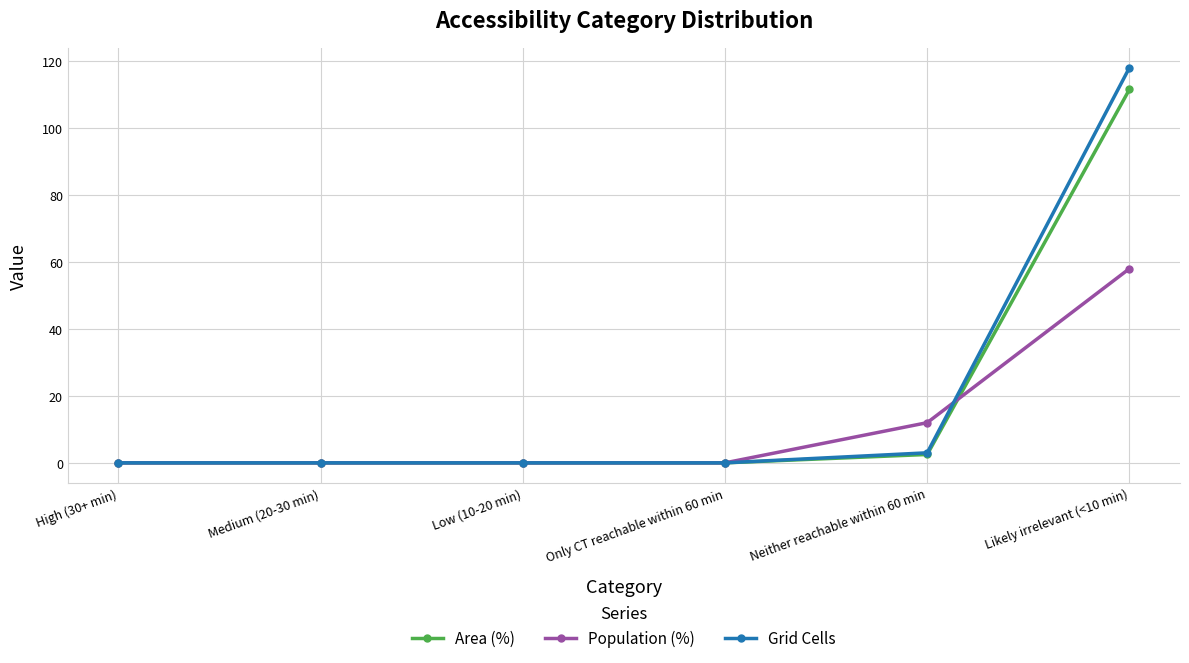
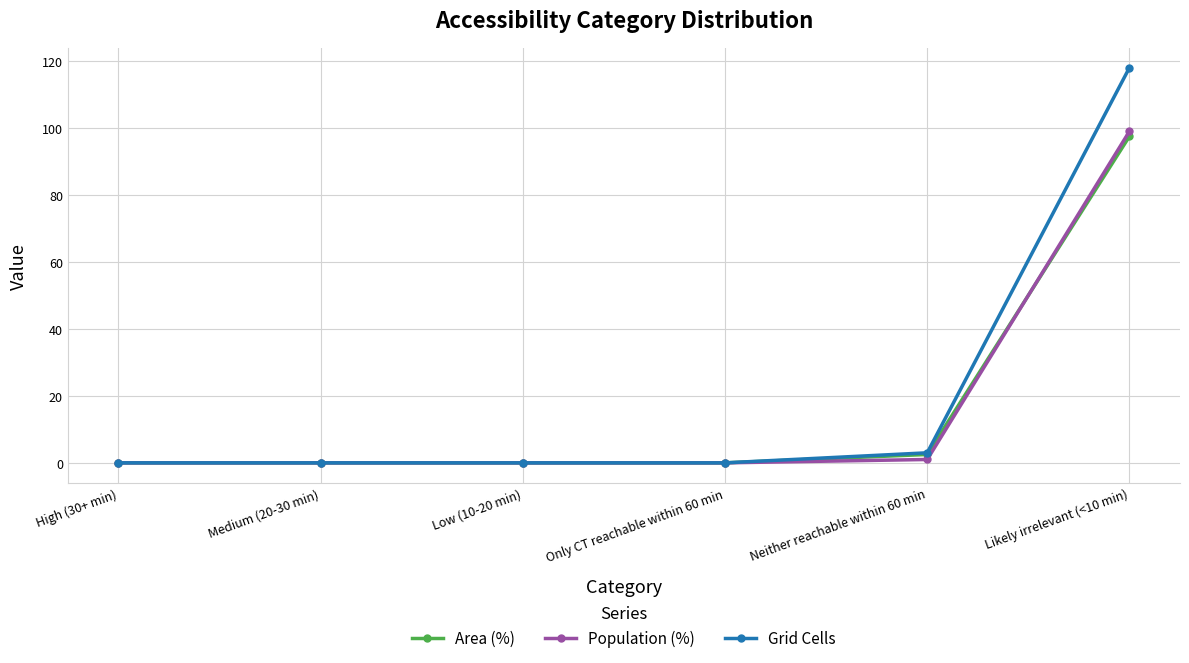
  {
    "Area (%)": {
-     "Likely irrelevant (<10 min)": 112
+     "Likely irrelevant (<10 min)": 98
    },
    "Population (%)": {
-     "Neither reachable within 60 min": 12,
-     "Likely irrelevant (<10 min)": 58
+     "Neither reachable within 60 min": 1,
+     "Likely irrelevant (<10 min)": 99
    },
    "Grid Cells": {
      "Likely irrelevant (<10 min)": 118
    }
  }
